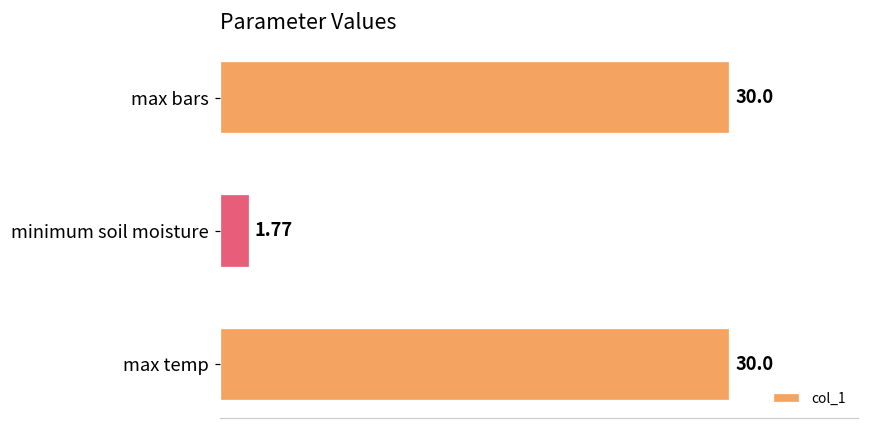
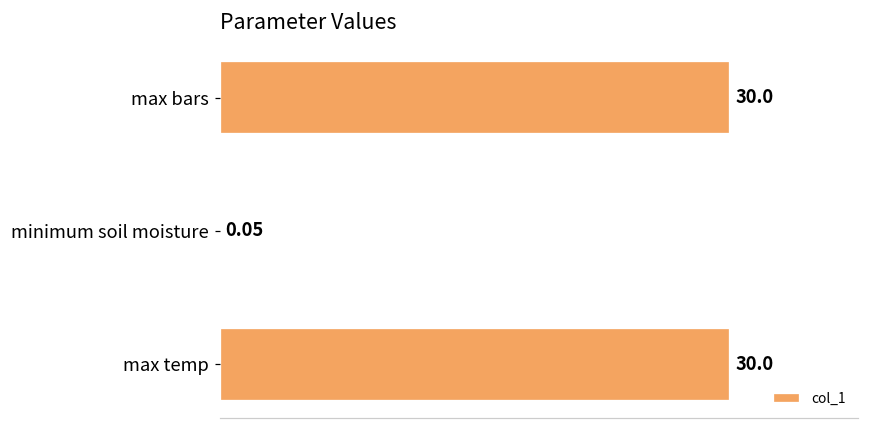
  {
    "max bars": 30.0,
-   "minimum soil moisture": 1.77,
+   "minimum soil moisture": 0.05,
    "max temp": 30.0
  }
